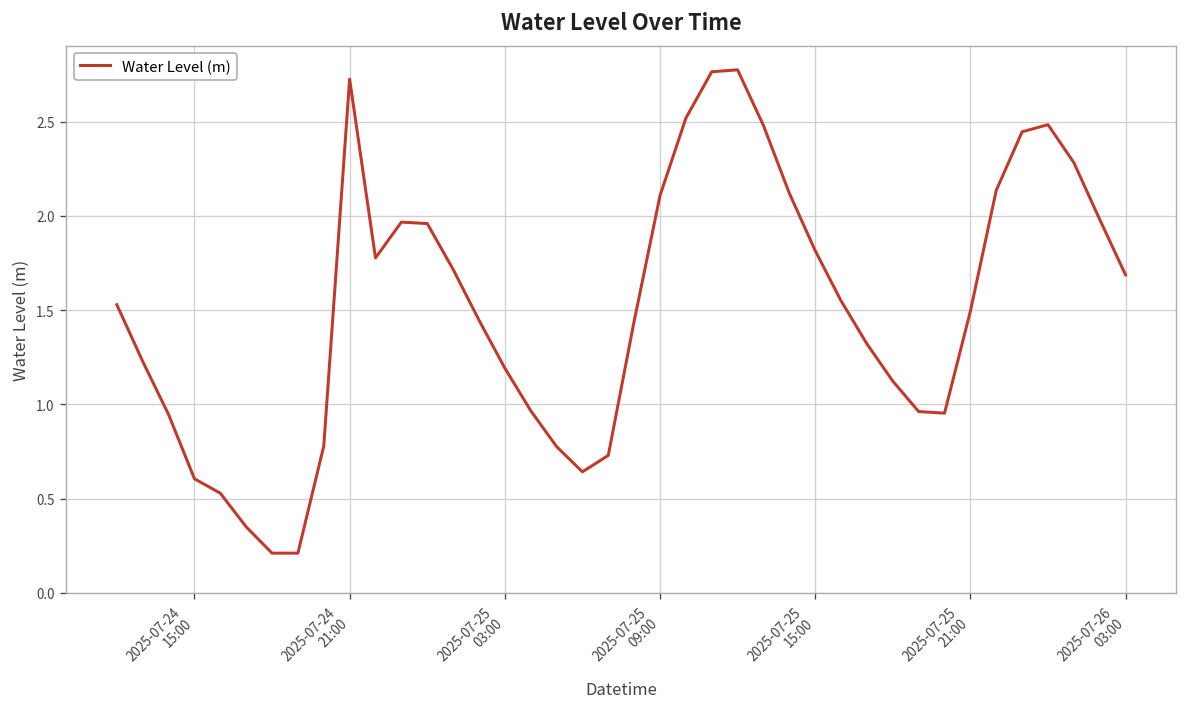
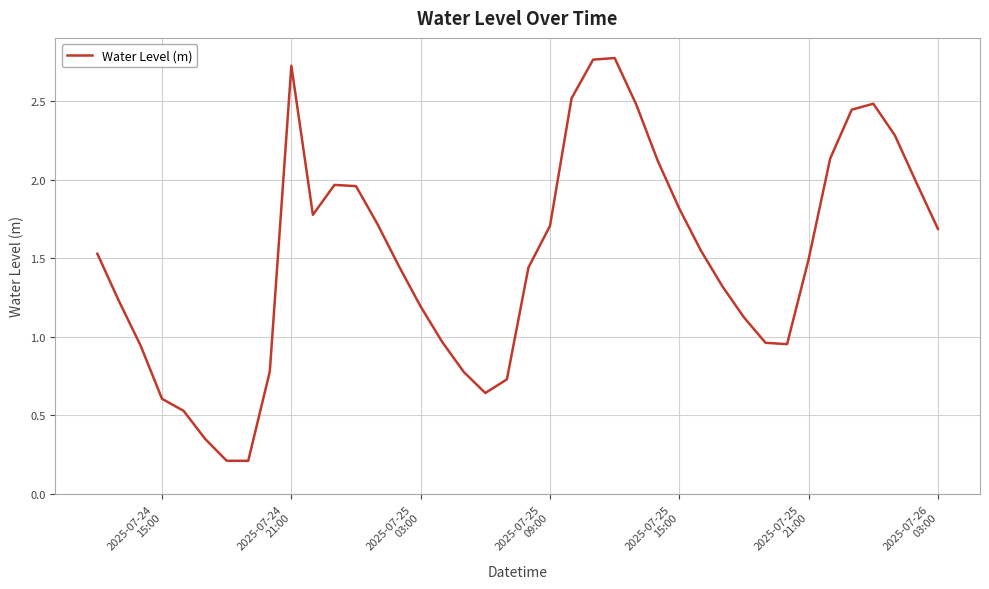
  {
    "2025-07-24 15:00": 0.61,
    "2025-07-24 21:00": 2.73,
    "2025-07-25 03:00": 1.19,
-   "2025-07-25 09:00": 2.11,
+   "2025-07-25 09:00": 1.71,
    "2025-07-25 15:00": 1.82,
    "2025-07-25 21:00": 1.49,
    "2025-07-26 03:00": 1.69
  }
